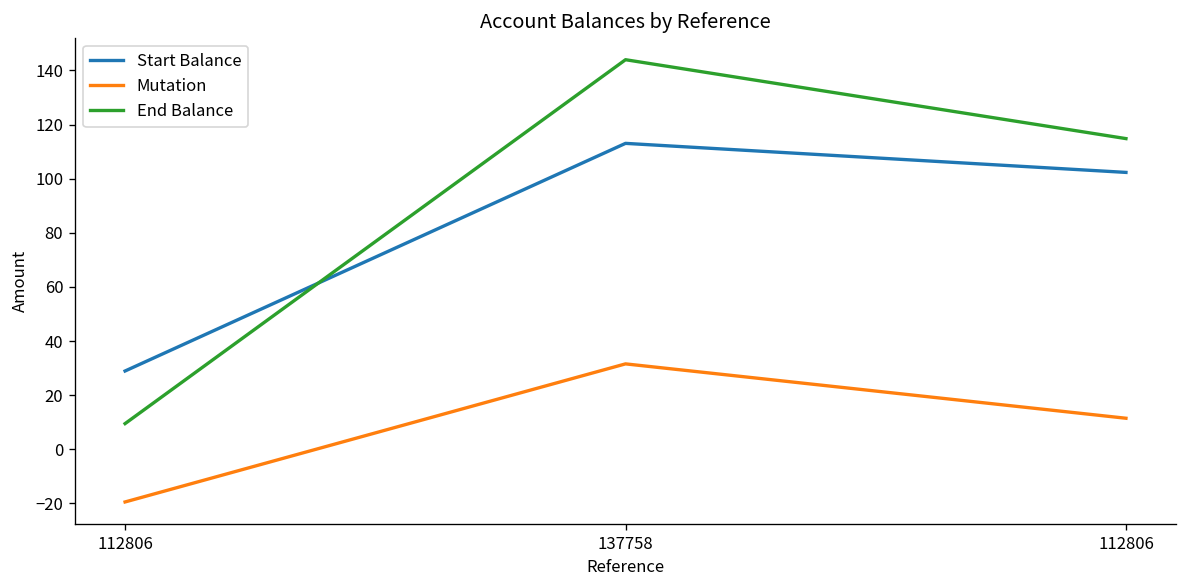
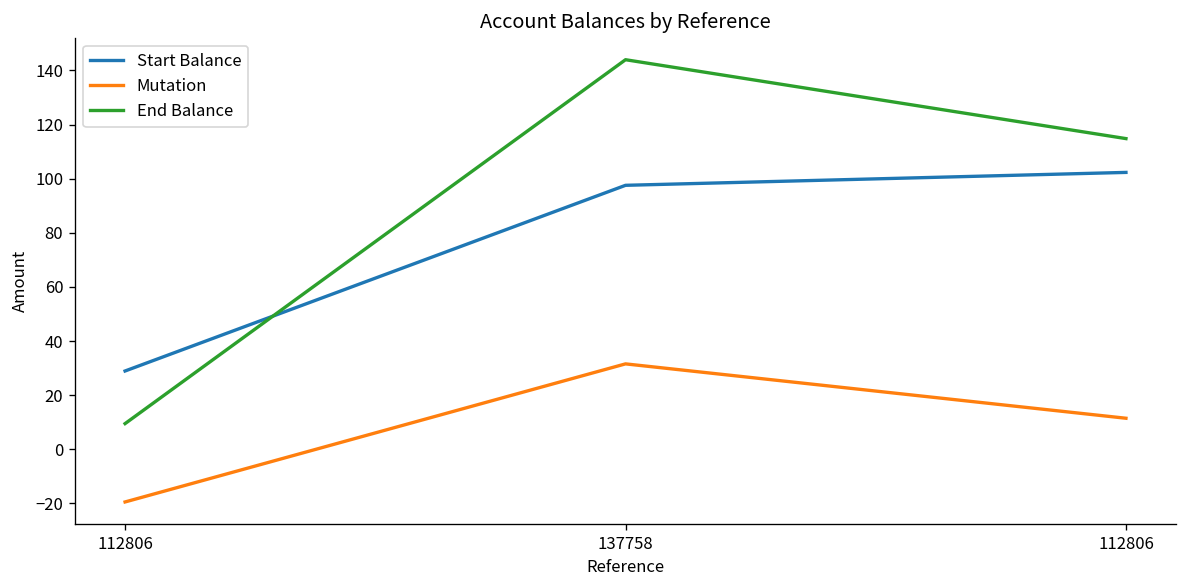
  {
    "Start Balance": {
-     "137758": 113
+     "137758": 98
    },
    "Mutation": {
      "137758": 32
    },
    "End Balance": {
      "137758": 144
    }
  }
